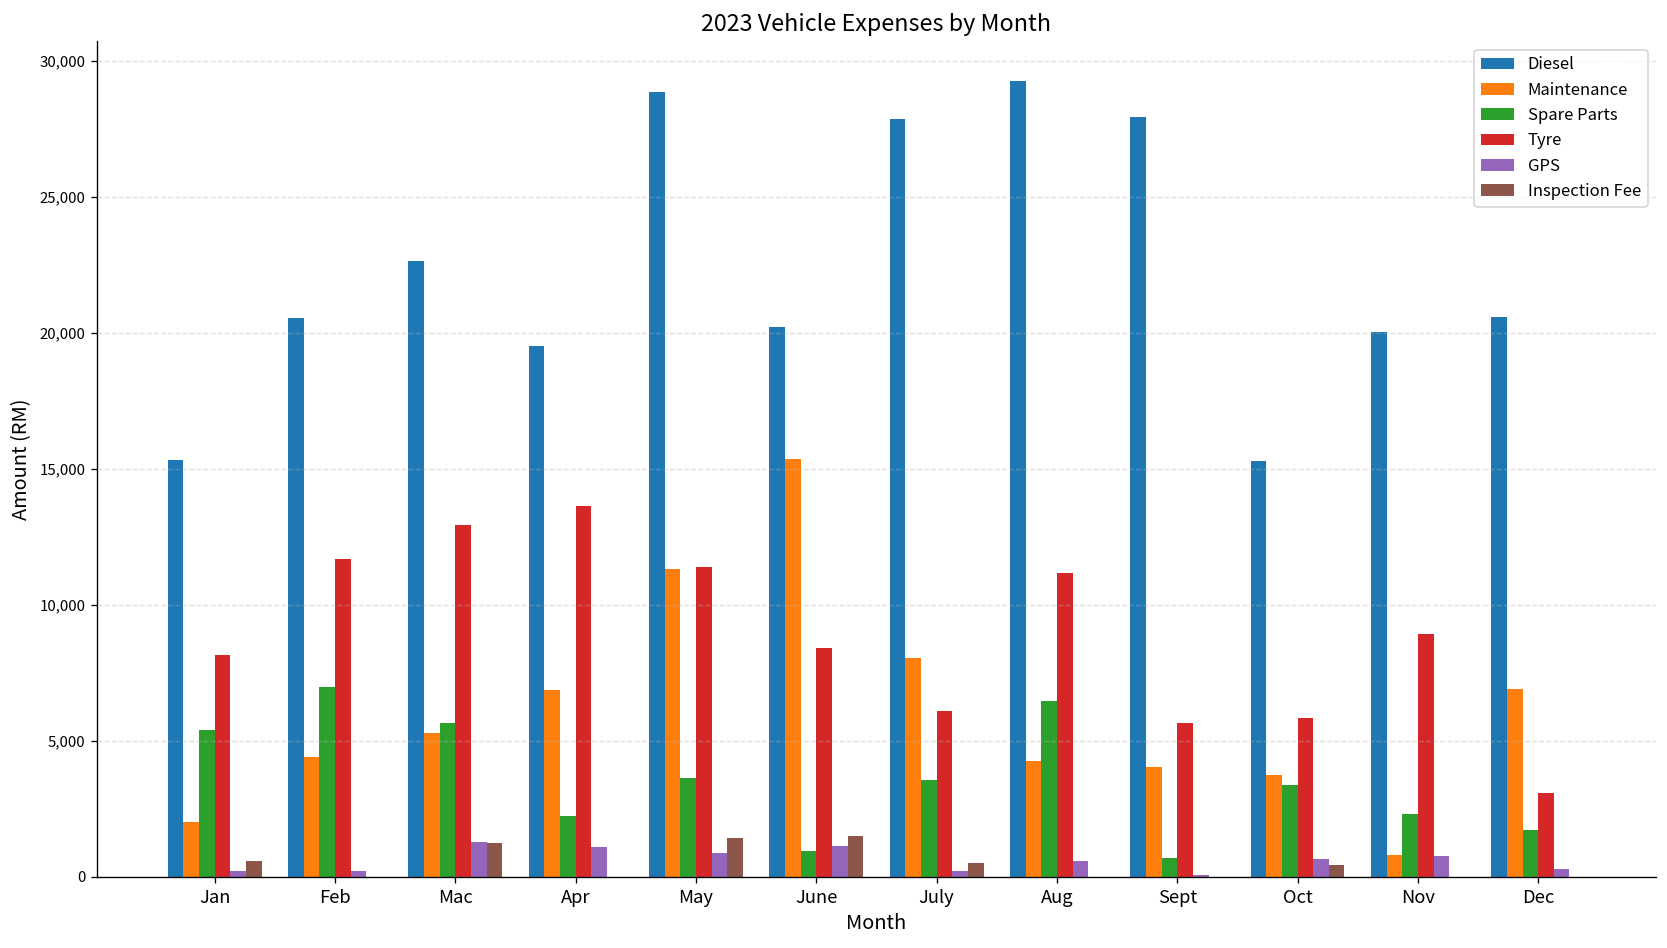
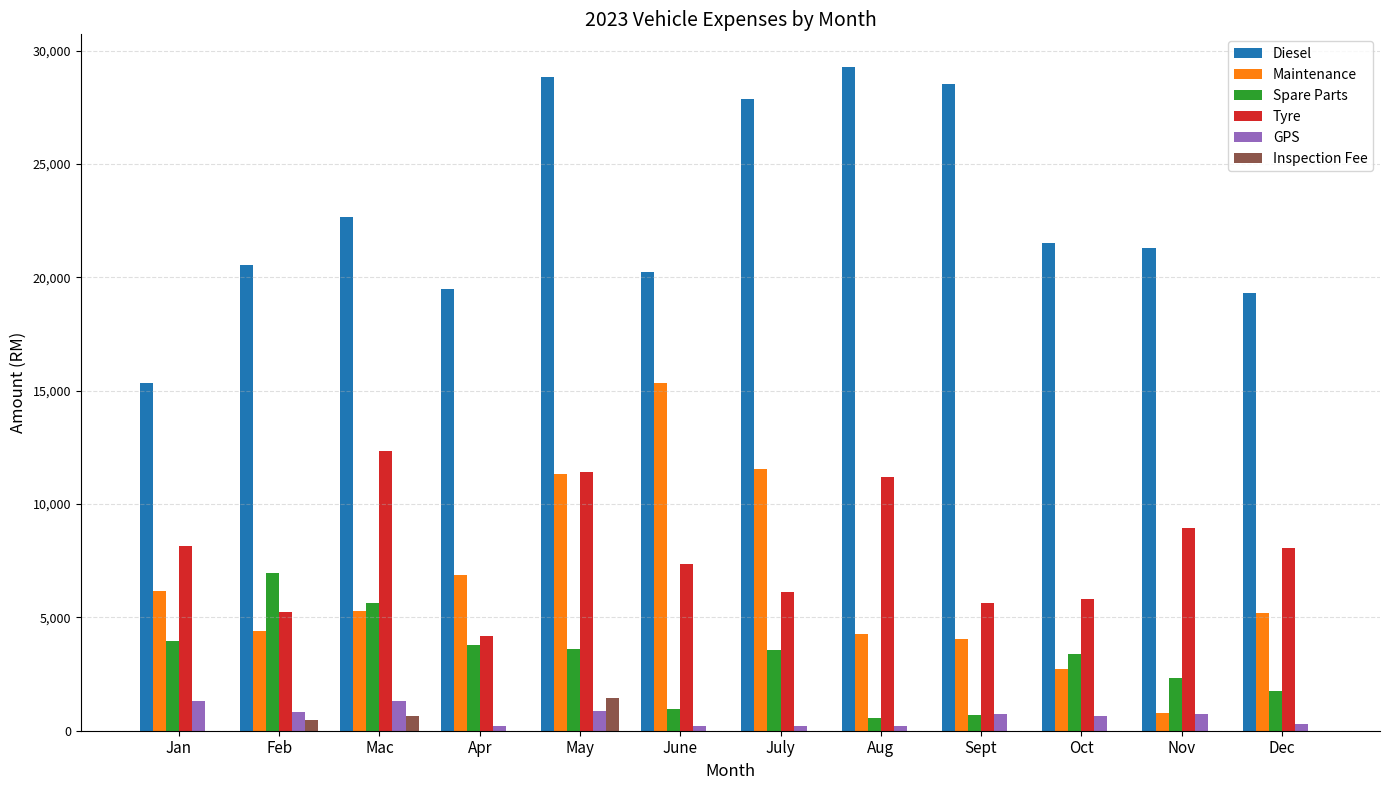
  {
    "Diesel": {
      "Jan": "15,300",
      "Feb": "20,600",
      "Mac": "22,600",
      "Apr": "19,500",
      "May": "28,800",
      "June": "20,200",
      "July": "27,900",
      "Aug": "29,300",
-     "Sept": "27,900",
-     "Oct": "15,300",
-     "Nov": "20,000",
-     "Dec": "20,600"
+     "Sept": "28,500",
+     "Oct": "21,500",
+     "Nov": "21,300",
+     "Dec": "19,300"
    },
    "Maintenance": {
-     "Jan": "2,000",
+     "Jan": "6,100",
      "Feb": "4,400",
      "Mac": "5,300",
      "Apr": "6,900",
      "May": "11,300",
      "June": "15,300",
-     "July": "8,000",
+     "July": "11,600",
      "Aug": "4,200",
      "Sept": "4,000",
-     "Oct": "3,700",
+     "Oct": "2,700",
      "Nov": "800",
-     "Dec": "6,900"
+     "Dec": "5,200"
    },
    "Spare Parts": {
-     "Jan": "5,400",
+     "Jan": "4,000",
      "Feb": "7,000",
      "Mac": "5,700",
-     "Apr": "2,200",
+     "Apr": "3,800",
      "May": "3,600",
      "June": "1,000",
      "July": "3,600",
-     "Aug": "6,500",
+     "Aug": "600",
      "Sept": "700",
      "Oct": "3,400",
      "Nov": "2,300",
      "Dec": "1,700"
    },
    "Tyre": {
      "Jan": "8,200",
-     "Feb": "11,700",
-     "Mac": "12,900",
-     "Apr": "13,600",
+     "Feb": "5,200",
+     "Mac": "12,300",
+     "Apr": "4,200",
      "May": "11,400",
-     "June": "8,400",
+     "June": "7,300",
      "July": "6,100",
      "Aug": "11,200",
      "Sept": "5,600",
      "Oct": "5,800",
      "Nov": "8,900",
-     "Dec": "3,100"
+     "Dec": "8,100"
    },
    "GPS": {
-     "Jan": "200",
-     "Feb": "200",
+     "Jan": "1,300",
+     "Feb": "800",
      "Mac": "1,300",
-     "Apr": "1,100",
+     "Apr": "200",
      "May": "900",
-     "June": "1,200",
+     "June": "200",
      "July": "200",
-     "Aug": "600",
-     "Sept": "100",
+     "Aug": "200",
+     "Sept": "700",
      "Oct": "700",
      "Nov": "700",
      "Dec": "300"
    },
    "Inspection Fee": {
-     "Jan": "600",
-     "Feb": "0",
-     "Mac": "1,300",
+     "Jan": "0",
+     "Feb": "500",
+     "Mac": "600",
      "Apr": "0",
      "May": "1,400",
-     "June": "1,500",
-     "July": "500",
+     "June": "0",
+     "July": "0",
      "Aug": "0",
      "Sept": "0",
-     "Oct": "400",
+     "Oct": "0",
      "Nov": "0",
      "Dec": "0"
    }
  }
